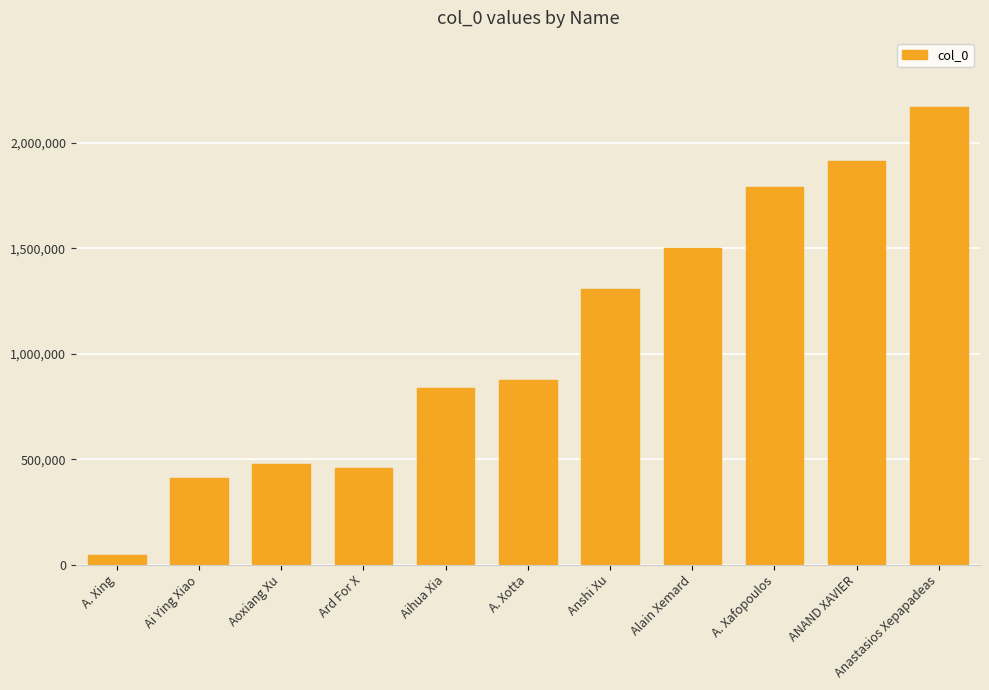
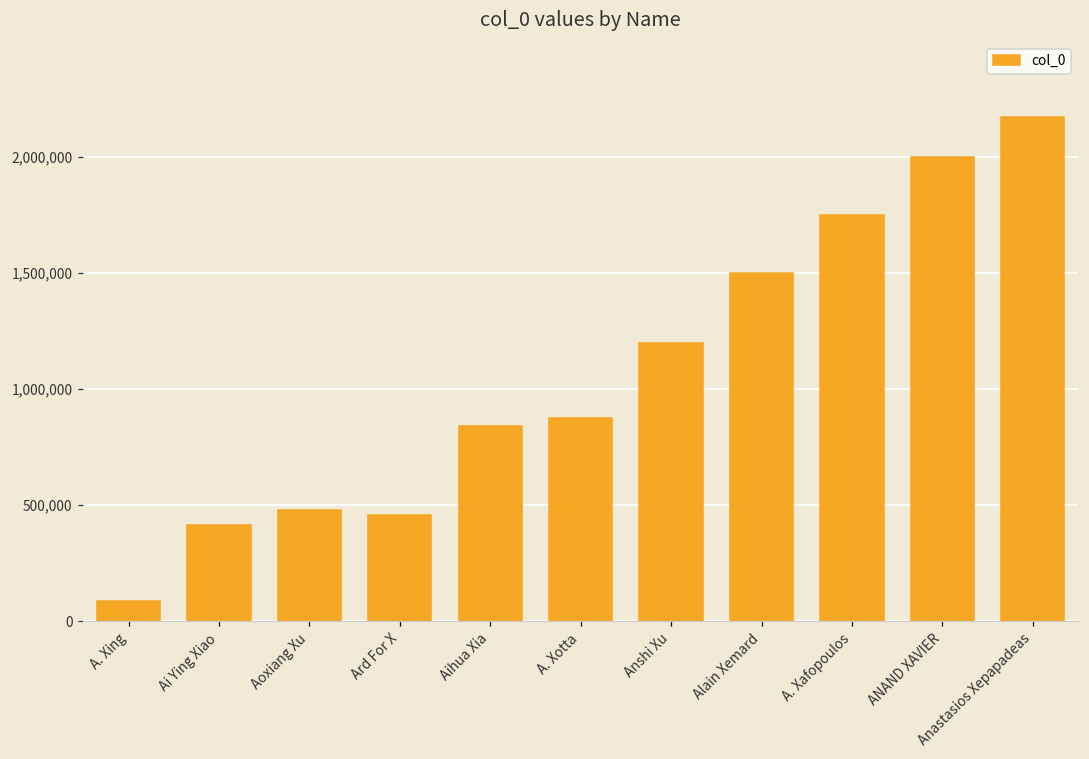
  {
-   "A. Xing": "50,000",
+   "A. Xing": "90,000",
    "Ai Ying Xiao": "410,000",
    "Aoxiang Xu": "480,000",
    "Ard For X": "460,000",
    "Aihua Xia": "840,000",
    "A. Xotta": "870,000",
-   "Anshi Xu": "1,310,000",
+   "Anshi Xu": "1,200,000",
    "Alain Xemard": "1,500,000",
-   "A. Xafopoulos": "1,790,000",
-   "ANAND XAVIER": "1,910,000",
+   "A. Xafopoulos": "1,750,000",
+   "ANAND XAVIER": "2,000,000",
    "Anastasios Xepapadeas": "2,170,000"
  }
